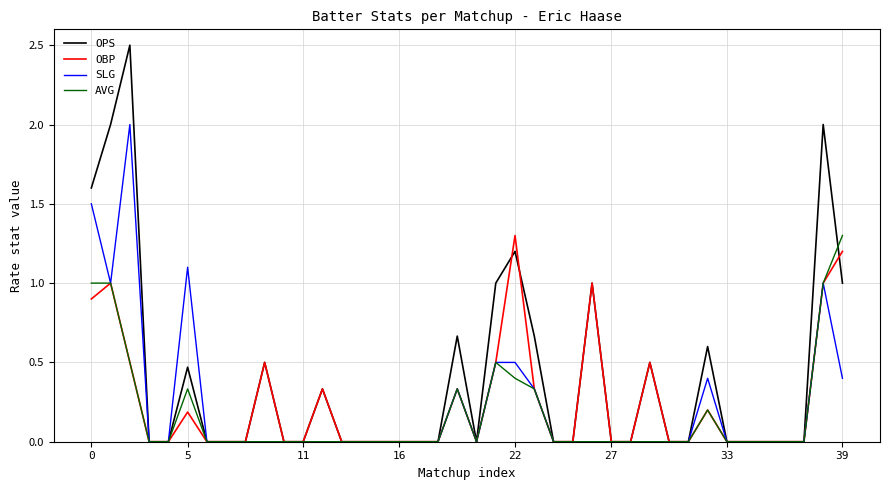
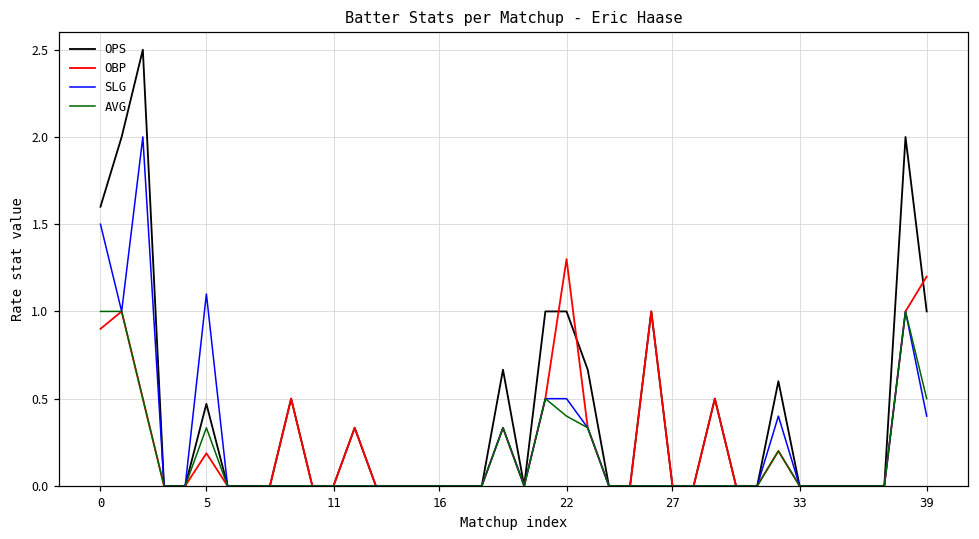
  {
    "OPS": {
      "0": 1.6,
      "5": 0.47,
-     "22": 1.2,
+     "22": 1.0,
      "39": 1.0
    },
    "OBP": {
      "0": 0.9,
      "5": 0.2,
      "22": 1.3,
      "39": 1.2
    },
    "SLG": {
      "0": 1.5,
      "5": 1.1,
      "22": 0.5,
      "39": 0.4
    },
    "AVG": {
      "0": 1.0,
      "5": 0.33,
      "22": 0.4,
-     "39": 1.3
+     "39": 0.5
    }
  }
